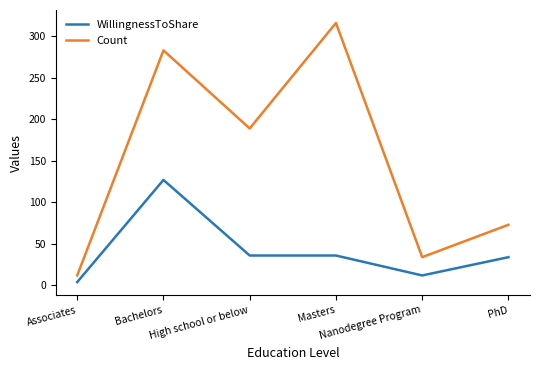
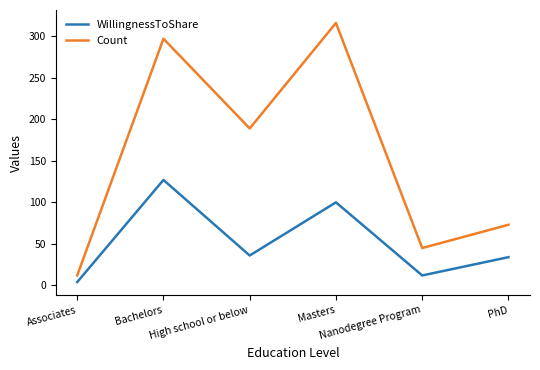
  {
    "WillingnessToShare": {
      "Associates": 0,
      "Bachelors": 130,
      "High school or below": 40,
-     "Masters": 40,
+     "Masters": 100,
      "Nanodegree Program": 10,
      "PhD": 30
    },
    "Count": {
      "Associates": 10,
-     "Bachelors": 280,
+     "Bachelors": 300,
      "High school or below": 190,
      "Masters": 320,
-     "Nanodegree Program": 30,
+     "Nanodegree Program": 50,
      "PhD": 70
    }
  }
